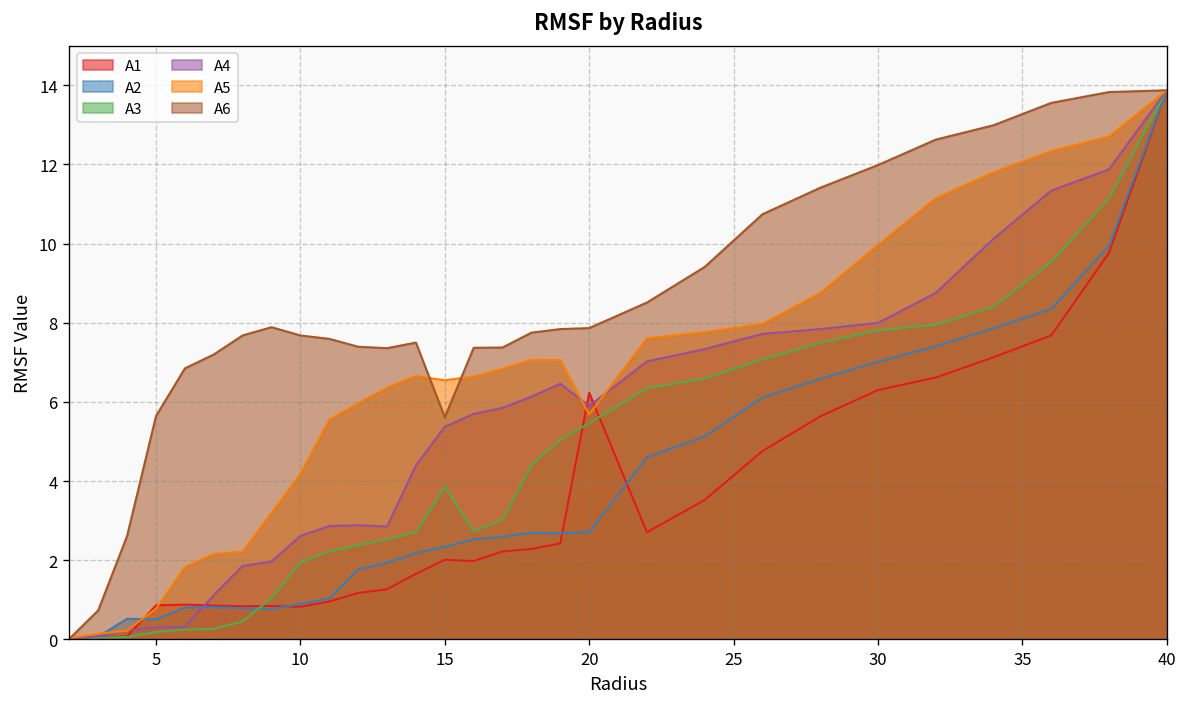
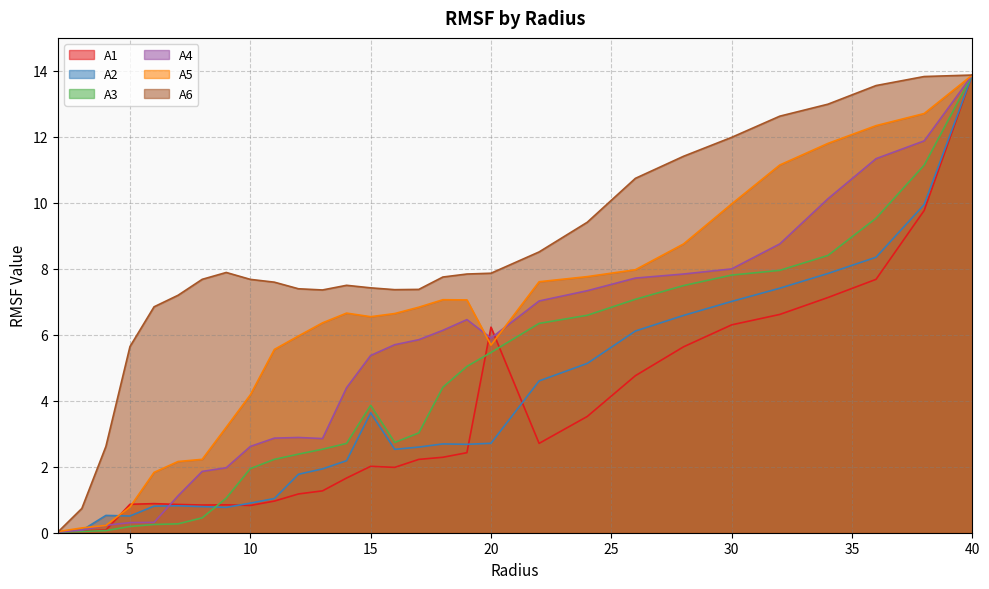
  {
    "A1": {
      "5": 0.9,
      "15": 2.0,
      "20": 6.2,
      "30": 6.3
    },
    "A2": {
      "5": 0.5,
-     "15": 2.3,
+     "15": 3.6,
      "20": 2.7,
      "30": 7.0
    },
    "A3": {
      "5": 0.2,
      "10": 1.9,
      "15": 3.9,
      "20": 5.5,
      "30": 7.8
    },
    "A4": {
      "5": 0.3,
      "10": 2.6,
      "15": 5.4,
      "20": 5.9,
      "30": 8.0
    },
    "A5": {
      "5": 0.8,
      "10": 4.2,
      "15": 6.5,
      "20": 5.7,
      "30": 10.0
    },
    "A6": {
      "5": 5.6,
      "10": 7.7,
-     "15": 5.6,
+     "15": 7.4,
      "20": 7.9,
      "30": 12.0
    }
  }
